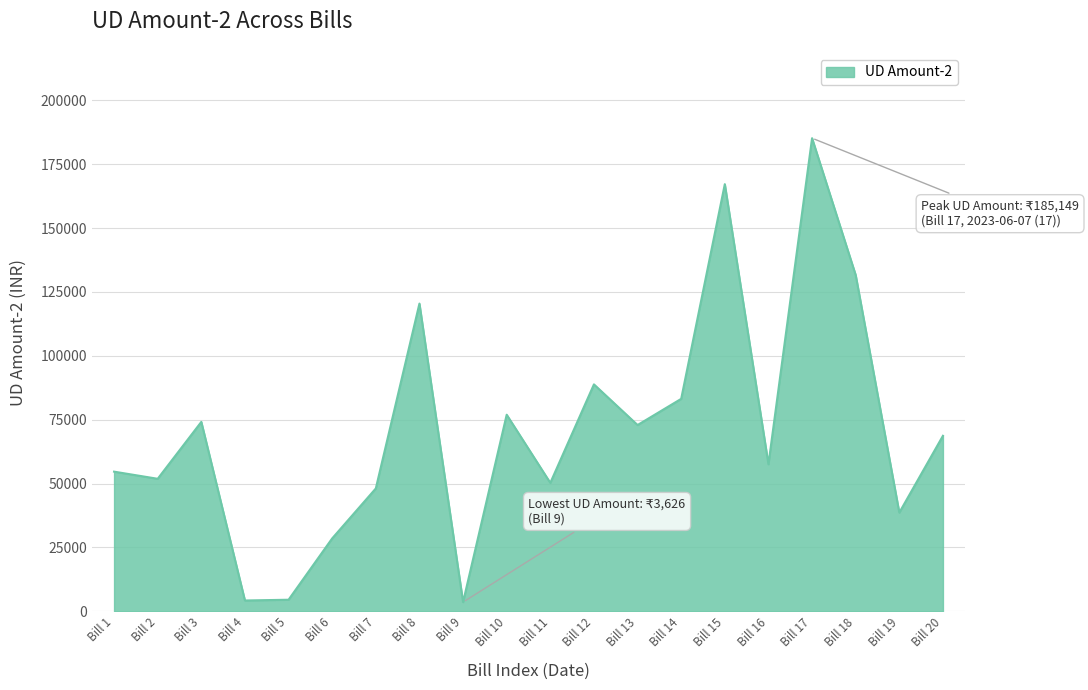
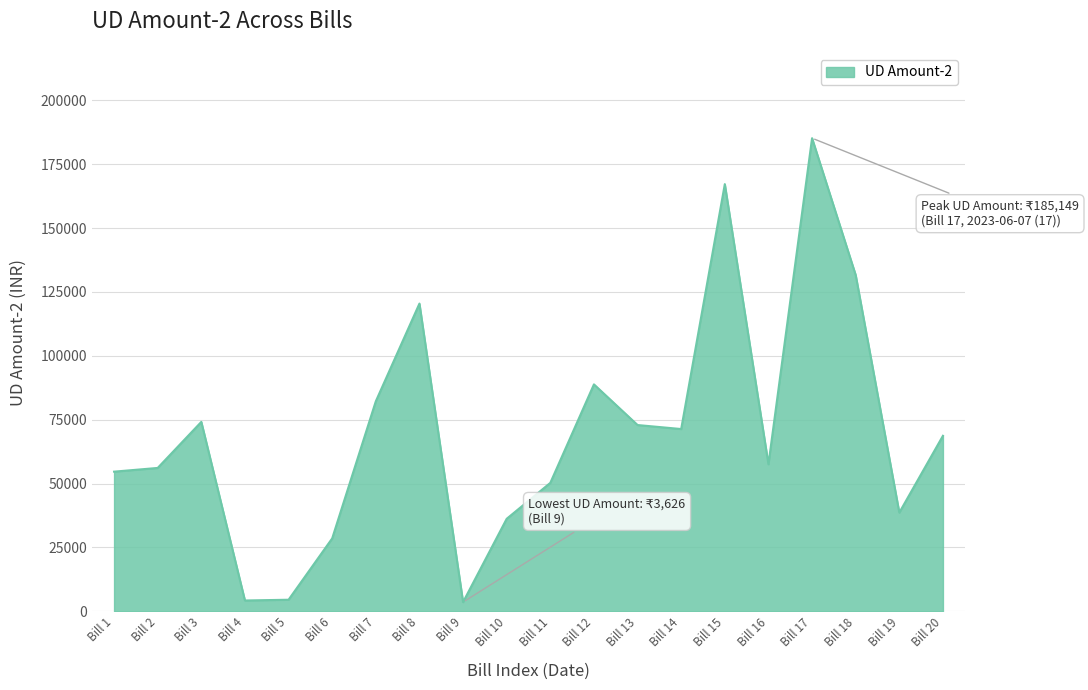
  {
    "Bill 1": 55000,
-   "Bill 2": 52000,
+   "Bill 2": 56000,
    "Bill 3": 74000,
    "Bill 4": 4000,
    "Bill 5": 5000,
    "Bill 6": 29000,
-   "Bill 7": 48000,
+   "Bill 7": 82000,
    "Bill 8": 120000,
    "Bill 9": 4000,
-   "Bill 10": 77000,
+   "Bill 10": 36000,
    "Bill 11": 50000,
    "Bill 12": 89000,
    "Bill 13": 73000,
-   "Bill 14": 83000,
+   "Bill 14": 71000,
    "Bill 15": 167000,
    "Bill 16": 58000,
    "Bill 18": 132000,
    "Bill 19": 39000,
    "Bill 20": 69000
  }
